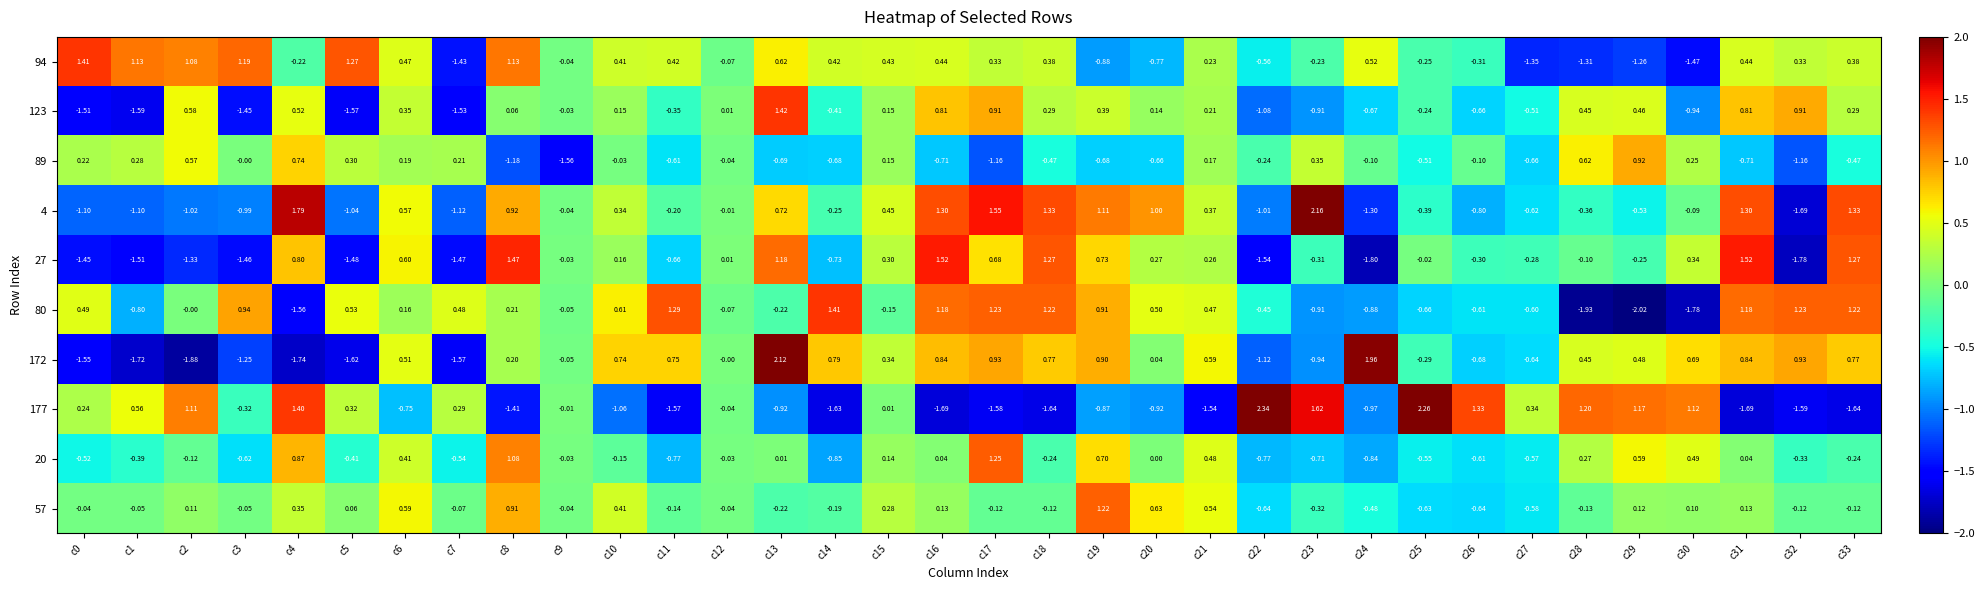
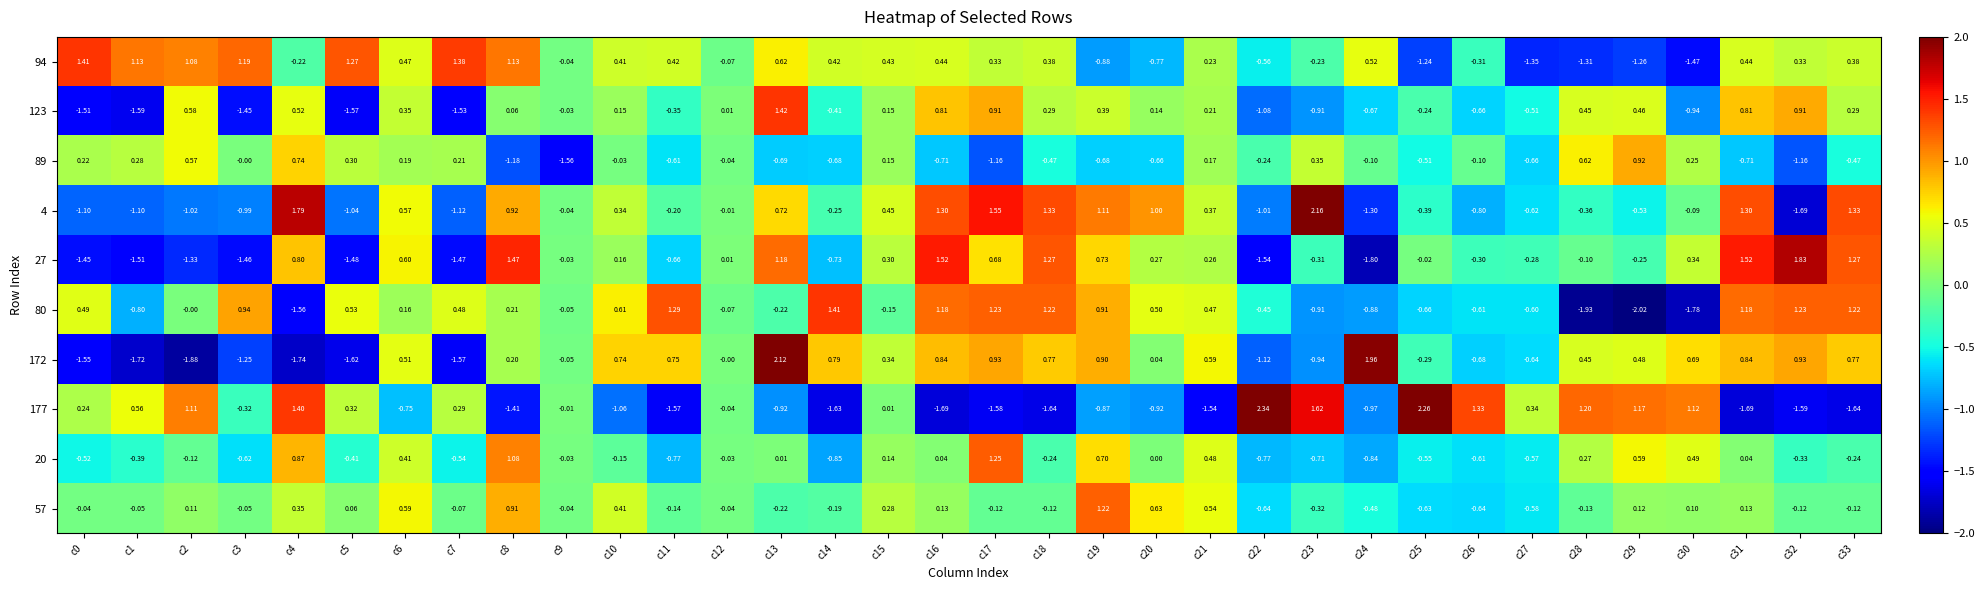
  {
    "94": {
      "c0": 1.41,
      "c1": 1.13,
      "c2": 1.08,
      "c3": 1.19,
      "c4": -0.22,
      "c5": 1.27,
      "c6": 0.47,
-     "c7": -1.43,
+     "c7": 1.38,
      "c8": 1.13,
      "c9": -0.04,
      "c10": 0.41,
      "c11": 0.42,
      "c12": -0.07,
      "c13": 0.62,
      "c14": 0.42,
      "c15": 0.43,
      "c16": 0.44,
      "c17": 0.33,
      "c18": 0.38,
      "c19": -0.88,
      "c20": -0.77,
      "c21": 0.23,
      "c22": -0.56,
      "c23": -0.23,
      "c24": 0.52,
-     "c25": -0.25,
+     "c25": -1.24,
      "c26": -0.31,
      "c27": -1.35,
      "c28": -1.31,
      "c29": -1.26,
      "c30": -1.47,
      "c31": 0.44,
      "c32": 0.33,
      "c33": 0.38
    },
    "27": {
      "c0": -1.45,
      "c1": -1.51,
      "c2": -1.33,
      "c3": -1.46,
      "c4": 0.80,
      "c5": -1.48,
      "c6": 0.60,
      "c7": -1.47,
      "c8": 1.47,
      "c9": -0.03,
      "c10": 0.16,
      "c11": -0.66,
      "c12": 0.01,
      "c13": 1.18,
      "c14": -0.73,
      "c15": 0.30,
      "c16": 1.52,
      "c17": 0.68,
      "c18": 1.27,
      "c19": 0.73,
      "c20": 0.27,
      "c21": 0.26,
      "c22": -1.54,
      "c23": -0.31,
      "c24": -1.80,
      "c25": -0.02,
      "c26": -0.30,
      "c27": -0.28,
      "c28": -0.10,
      "c29": -0.25,
      "c30": 0.34,
      "c31": 1.52,
-     "c32": -1.78,
+     "c32": 1.83,
      "c33": 1.27
    }
  }
